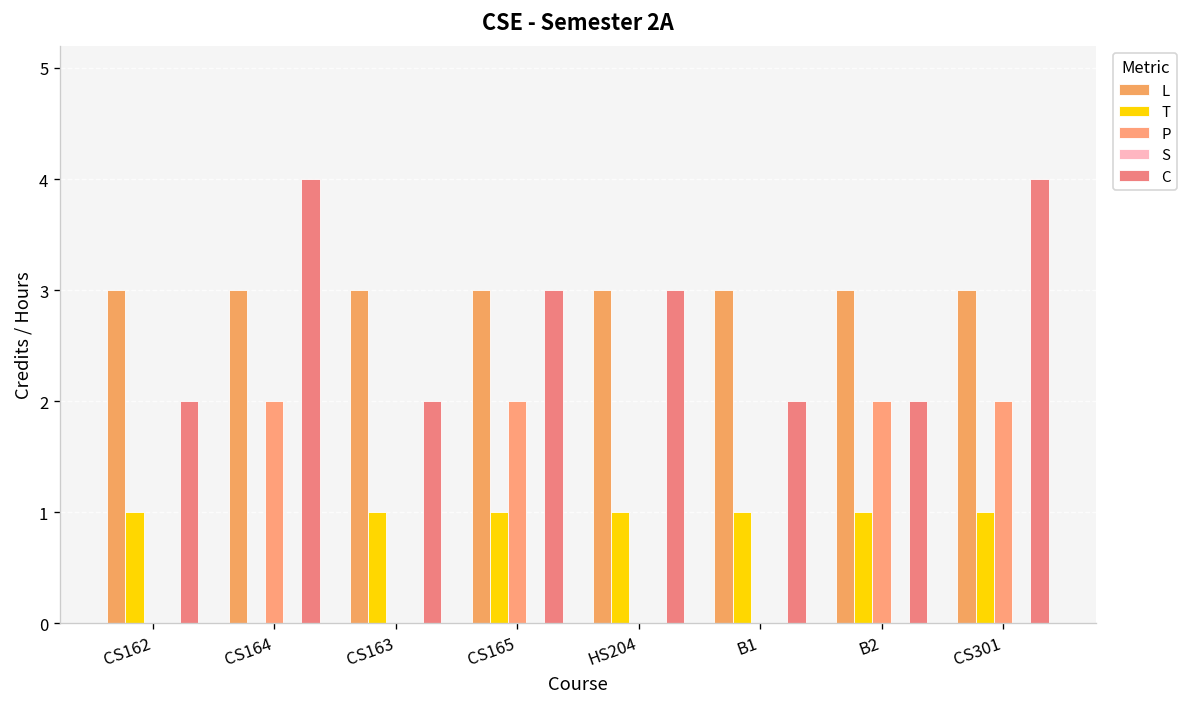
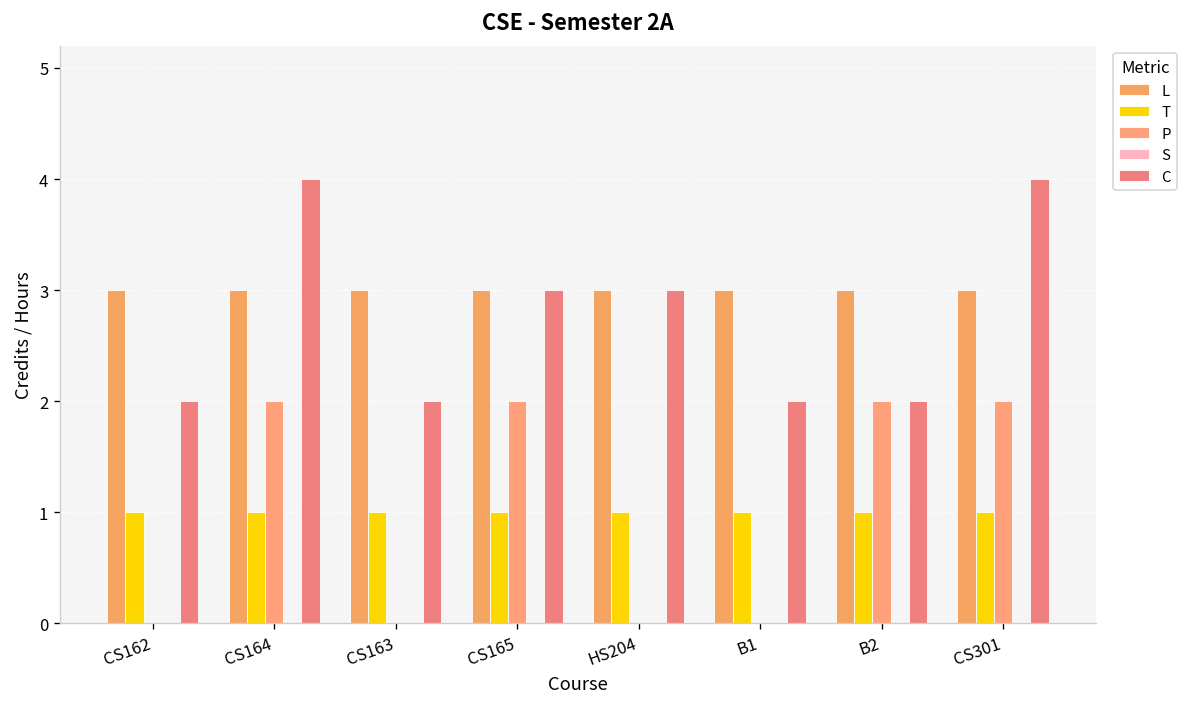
  {
    "T": {
      "CS162": 1,
-     "CS164": 0,
+     "CS164": 1,
      "CS163": 1,
      "CS165": 1,
      "HS204": 1,
      "B1": 1,
      "B2": 1,
      "CS301": 1
    },
    "S": {
      "CS162": 0,
      "CS164": 0,
      "CS163": 0,
      "CS165": 0,
      "HS204": 0,
      "B1": 0,
      "B2": 0,
      "CS301": 0
    }
  }
